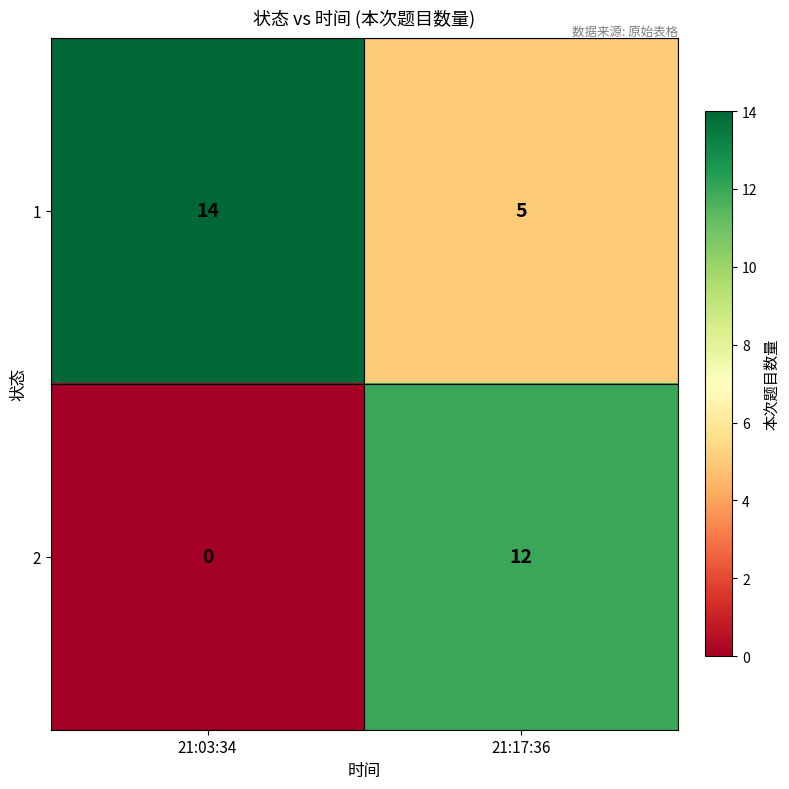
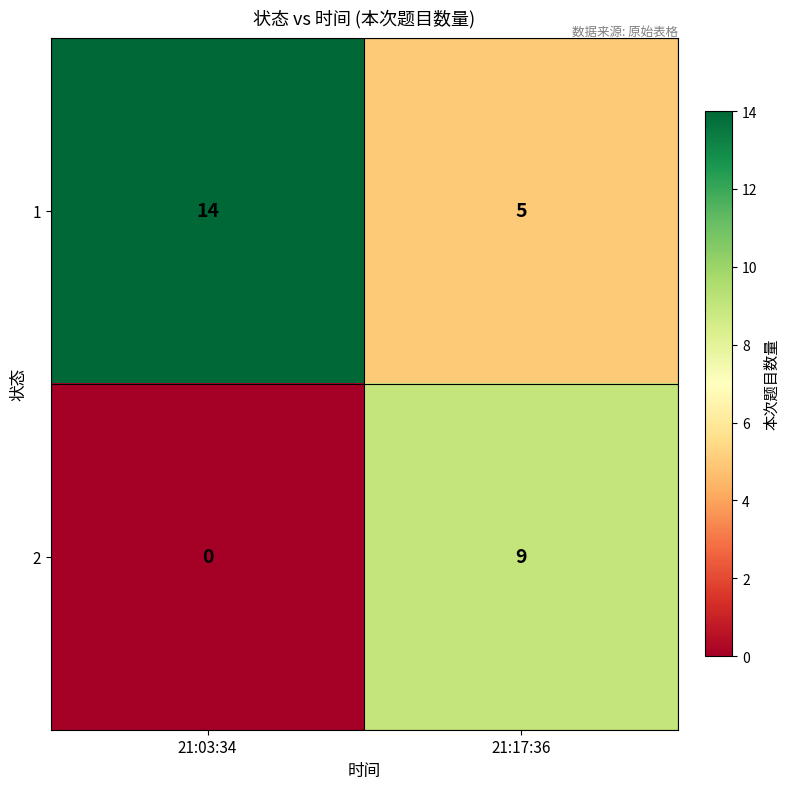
  {
    "1": {
      "21:03:34": 14,
      "21:17:36": 5
    },
    "2": {
      "21:03:34": 0,
-     "21:17:36": 12
+     "21:17:36": 9
    }
  }
